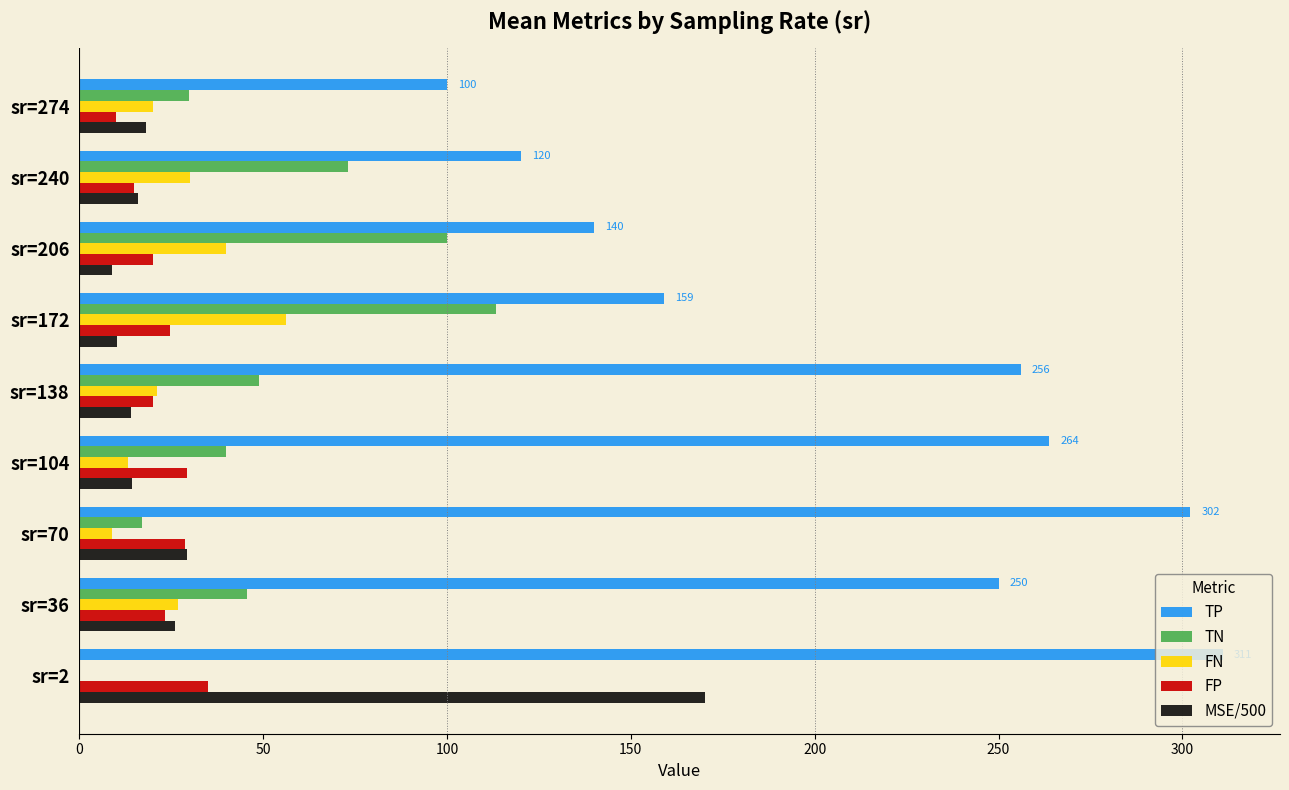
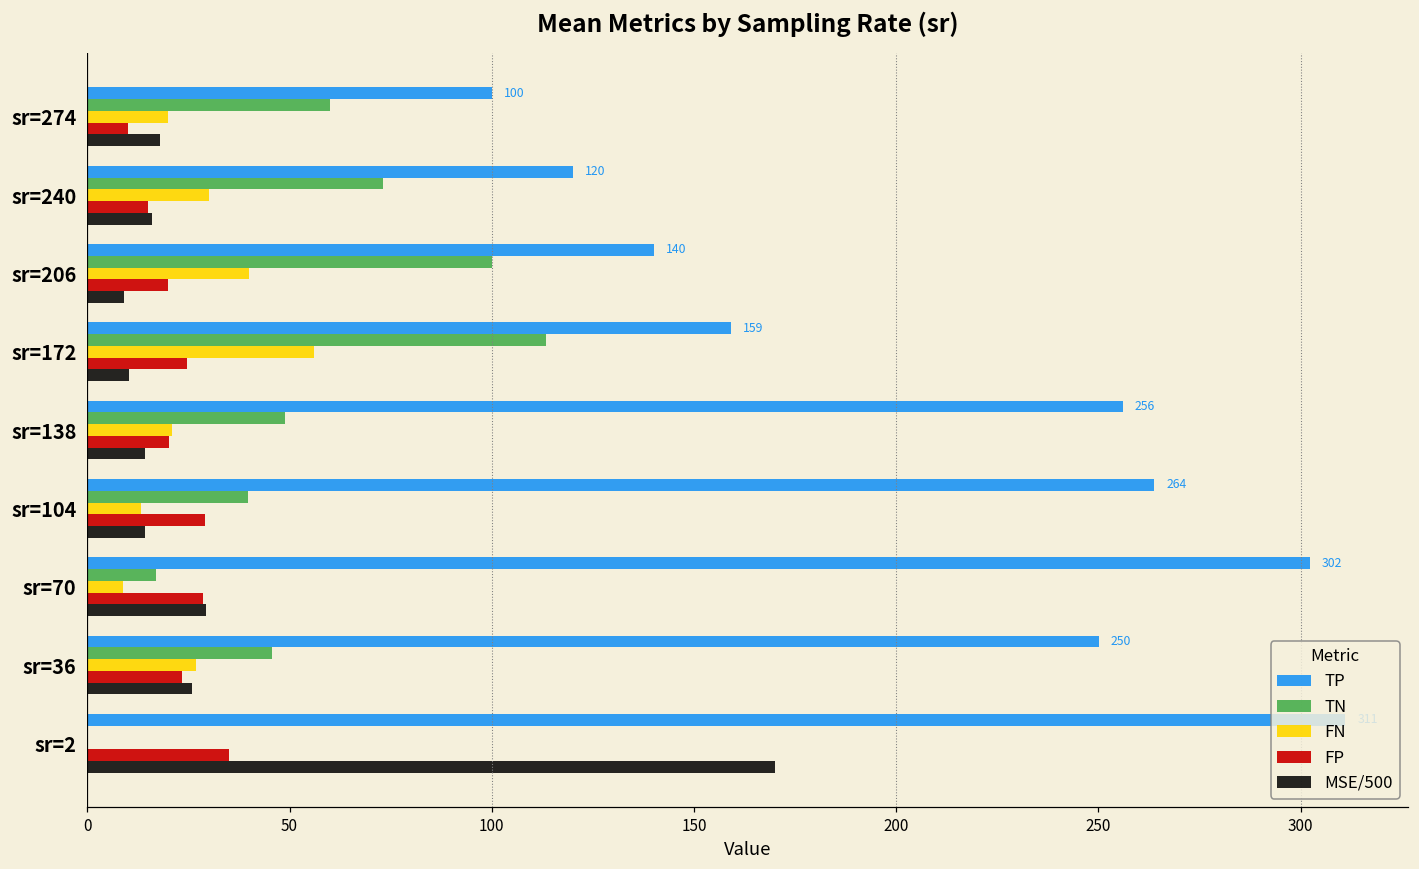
  {
    "TP": {
      "sr=274": 100,
      "sr=240": 120,
      "sr=206": 140,
      "sr=172": 159,
      "sr=138": 256,
      "sr=104": 264,
      "sr=70": 302,
      "sr=36": 250
    },
    "TN": {
-     "sr=274": 30,
+     "sr=274": 60,
      "sr=240": 73,
      "sr=206": 100,
      "sr=172": 113,
      "sr=138": 49,
      "sr=104": 40,
      "sr=70": 17,
      "sr=36": 46,
      "sr=2": 0
    },
    "FN": {
      "sr=274": 20,
      "sr=240": 30,
      "sr=206": 40,
      "sr=172": 56,
      "sr=138": 21,
      "sr=104": 13,
      "sr=70": 9,
      "sr=36": 27,
      "sr=2": 0
    },
    "FP": {
      "sr=274": 10,
      "sr=240": 15,
      "sr=206": 20,
      "sr=172": 25,
      "sr=138": 20,
      "sr=104": 29,
      "sr=70": 29,
      "sr=36": 23,
      "sr=2": 35
    },
    "MSE/500": {
      "sr=274": 18,
      "sr=240": 16,
      "sr=206": 9,
      "sr=172": 10,
      "sr=138": 14,
      "sr=104": 14,
      "sr=70": 29,
      "sr=36": 26,
      "sr=2": 170
    }
  }
